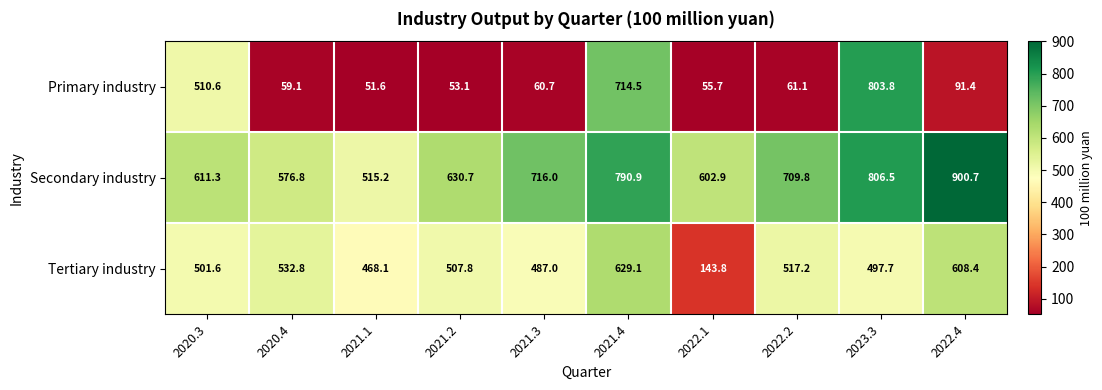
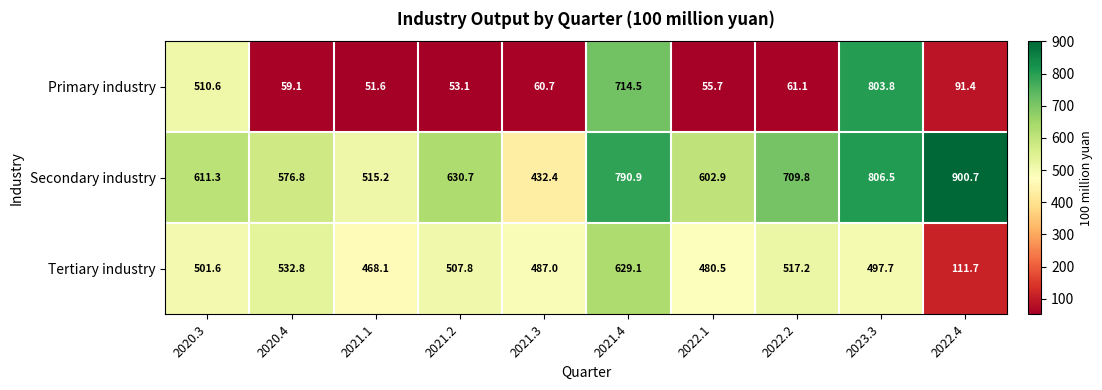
  {
    "Primary industry": {
      "2020.3": 510.6,
      "2020.4": 59.1,
      "2021.1": 51.6,
      "2021.2": 53.1,
      "2021.3": 60.7,
      "2021.4": 714.5,
      "2022.1": 55.7,
      "2022.2": 61.1,
      "2023.3": 803.8,
      "2022.4": 91.4
    },
    "Secondary industry": {
      "2020.3": 611.3,
      "2020.4": 576.8,
      "2021.1": 515.2,
      "2021.2": 630.7,
-     "2021.3": 716.0,
+     "2021.3": 432.4,
      "2021.4": 790.9,
      "2022.1": 602.9,
      "2022.2": 709.8,
      "2023.3": 806.5,
      "2022.4": 900.7
    },
    "Tertiary industry": {
      "2020.3": 501.6,
      "2020.4": 532.8,
      "2021.1": 468.1,
      "2021.2": 507.8,
      "2021.3": 487.0,
      "2021.4": 629.1,
-     "2022.1": 143.8,
+     "2022.1": 480.5,
      "2022.2": 517.2,
      "2023.3": 497.7,
-     "2022.4": 608.4
+     "2022.4": 111.7
    }
  }
